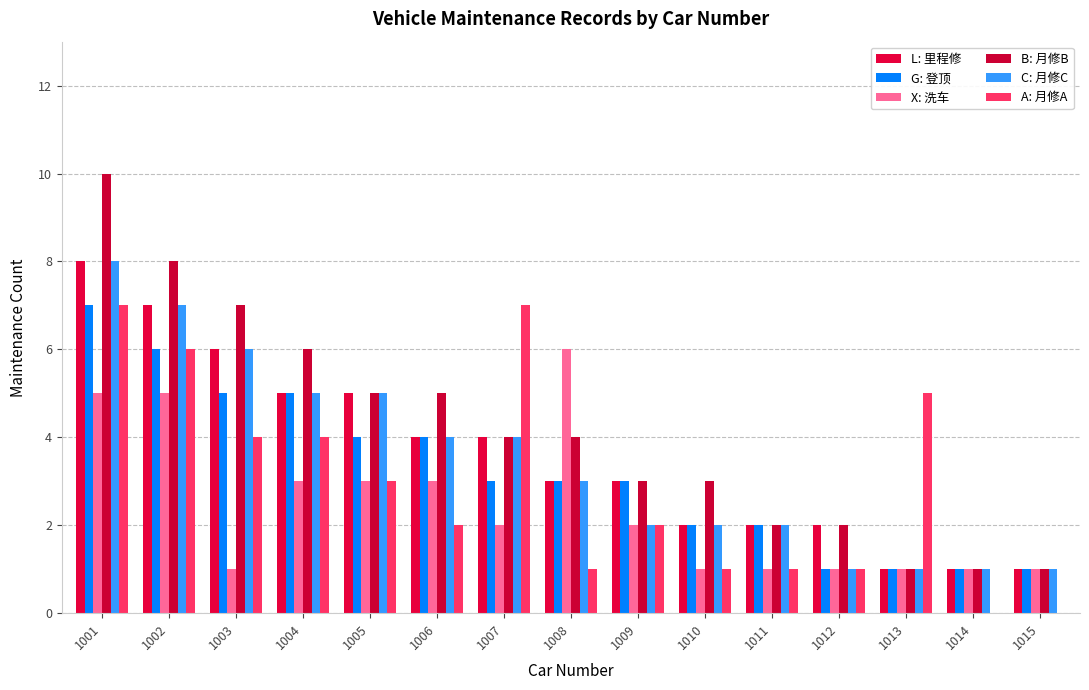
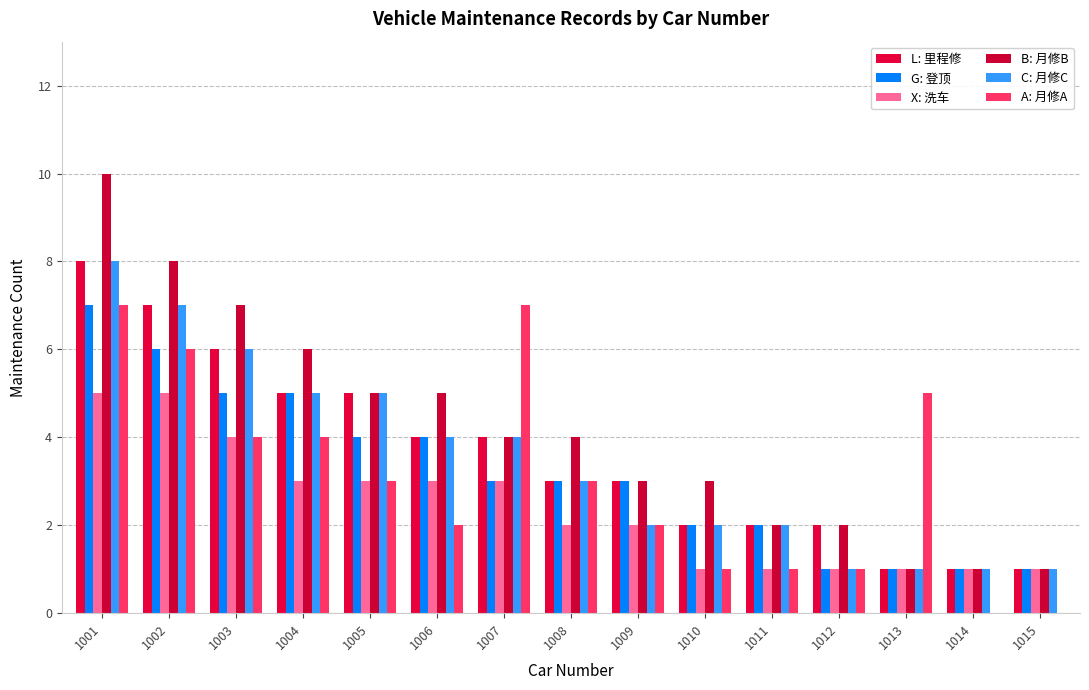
  {
    "X: 洗车": {
      "1001": 5,
      "1002": 5,
-     "1003": 1,
+     "1003": 4,
      "1004": 3,
      "1005": 3,
      "1006": 3,
-     "1007": 2,
-     "1008": 6,
+     "1007": 3,
+     "1008": 2,
      "1009": 2,
      "1010": 1,
      "1011": 1,
      "1012": 1,
      "1013": 1,
      "1014": 1,
      "1015": 1
    },
    "A: 月修A": {
      "1001": 7,
      "1002": 6,
      "1003": 4,
      "1004": 4,
      "1005": 3,
      "1006": 2,
      "1007": 7,
-     "1008": 1,
+     "1008": 3,
      "1009": 2,
      "1010": 1,
      "1011": 1,
      "1012": 1,
      "1013": 5,
      "1014": 0,
      "1015": 0
    }
  }
